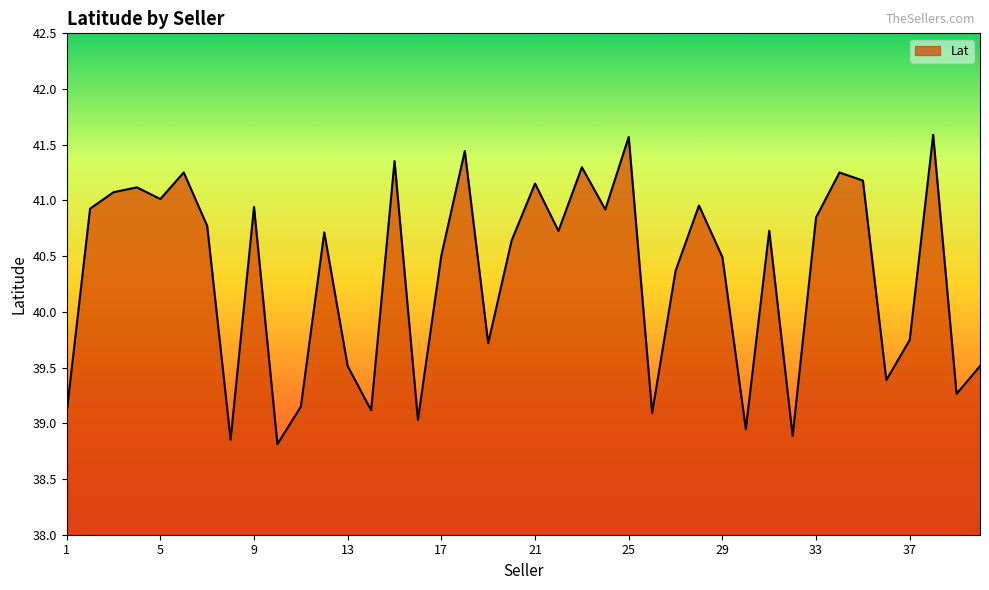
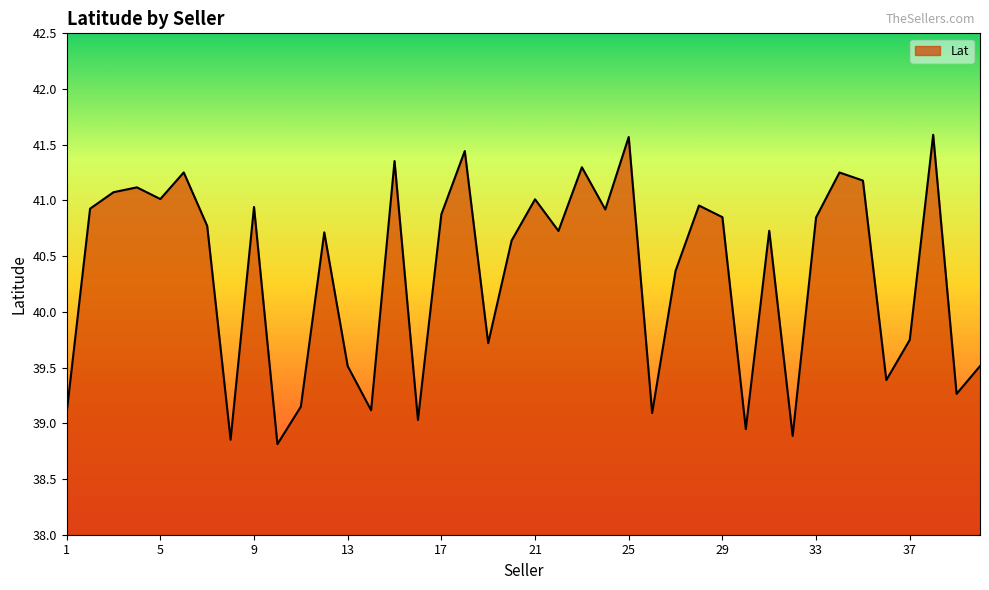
  {
    "1": 39.09,
    "5": 41.01,
    "9": 40.94,
    "13": 39.51,
-   "17": 40.51,
-   "21": 41.15,
+   "17": 40.88,
+   "21": 41.01,
    "25": 41.57,
-   "29": 40.49,
+   "29": 40.85,
    "33": 40.85,
    "37": 39.75
  }
